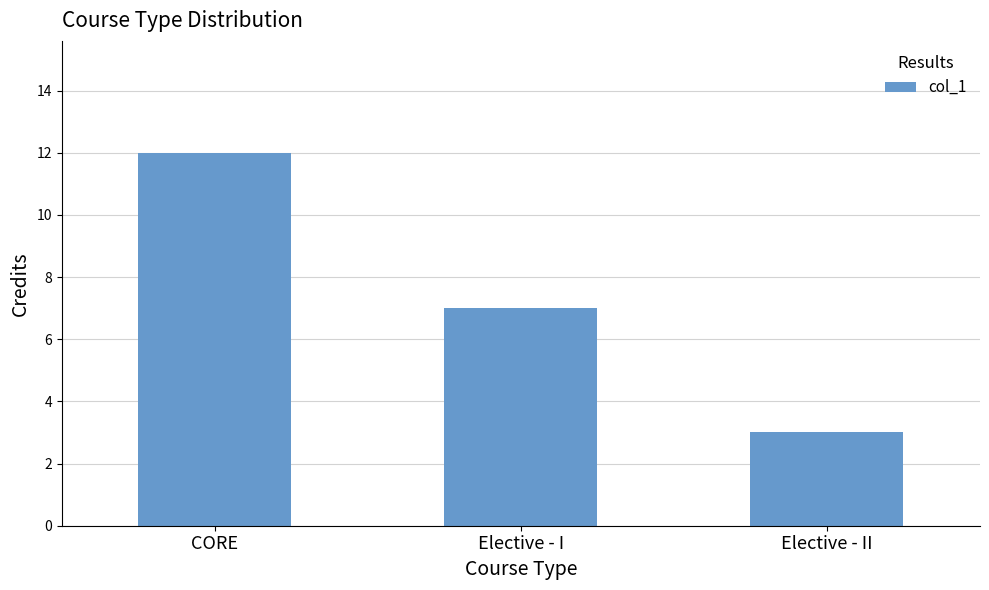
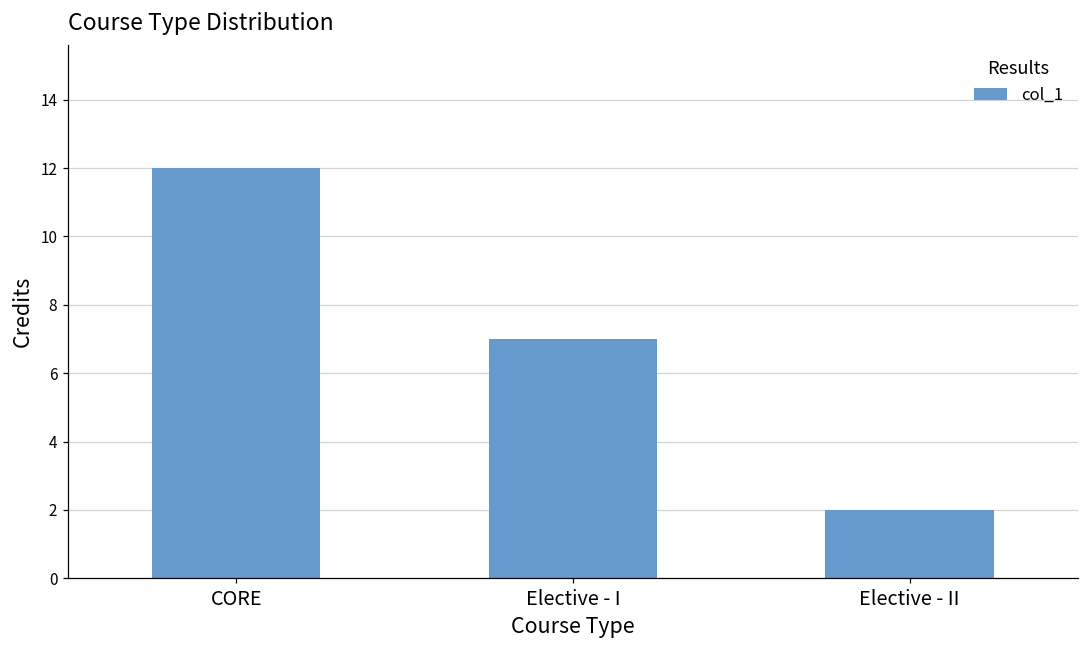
  {
    "CORE": 12,
    "Elective - I": 7,
-   "Elective - II": 3
+   "Elective - II": 2
  }
